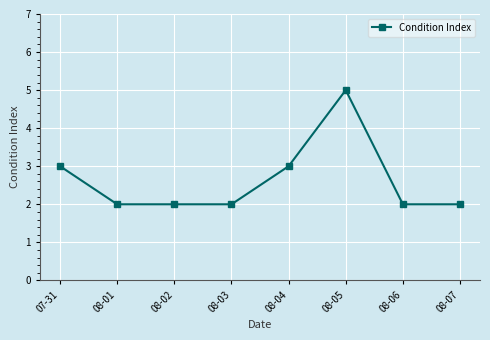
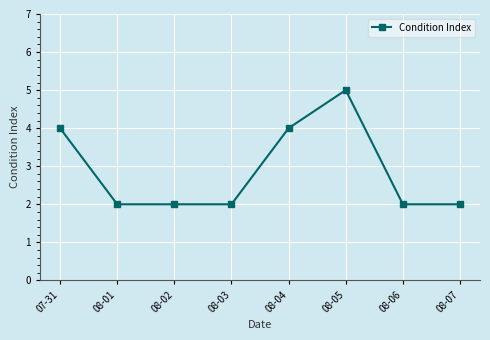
  {
-   "07-31": 3,
+   "07-31": 4,
    "08-01": 2,
    "08-02": 2,
    "08-03": 2,
-   "08-04": 3,
+   "08-04": 4,
    "08-05": 5,
    "08-06": 2,
    "08-07": 2
  }
